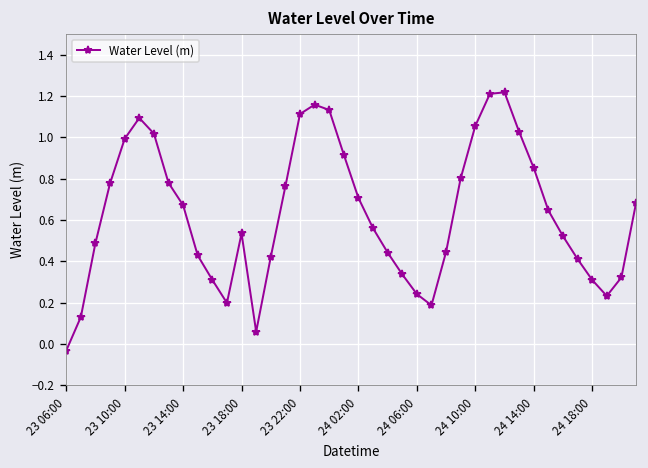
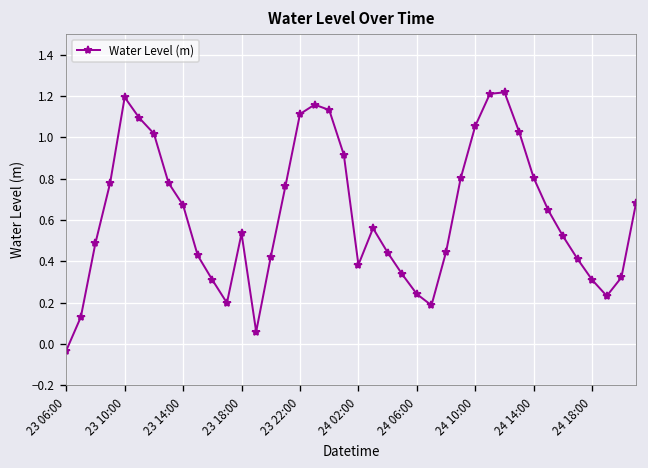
  {
    "23 06:00": -0.03,
-   "23 10:00": 0.99,
+   "23 10:00": 1.19,
    "23 14:00": 0.67,
    "23 18:00": 0.53,
    "23 22:00": 1.11,
-   "24 02:00": 0.71,
+   "24 02:00": 0.38,
    "24 06:00": 0.24,
    "24 10:00": 1.05,
-   "24 14:00": 0.85,
+   "24 14:00": 0.80,
    "24 18:00": 0.31
  }
